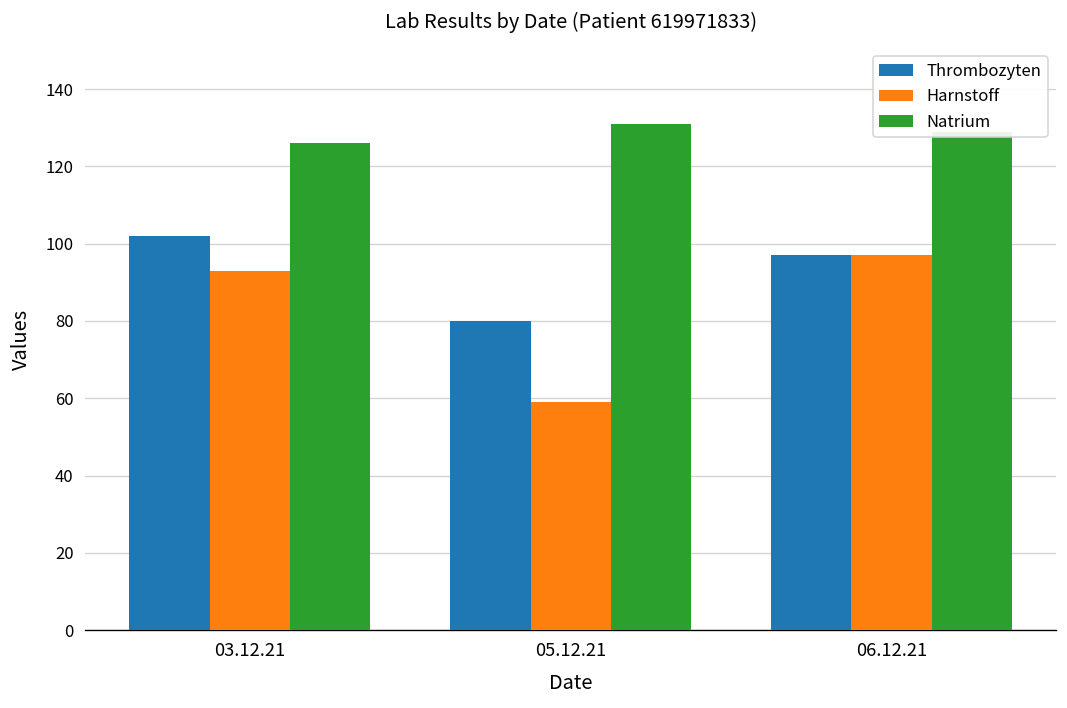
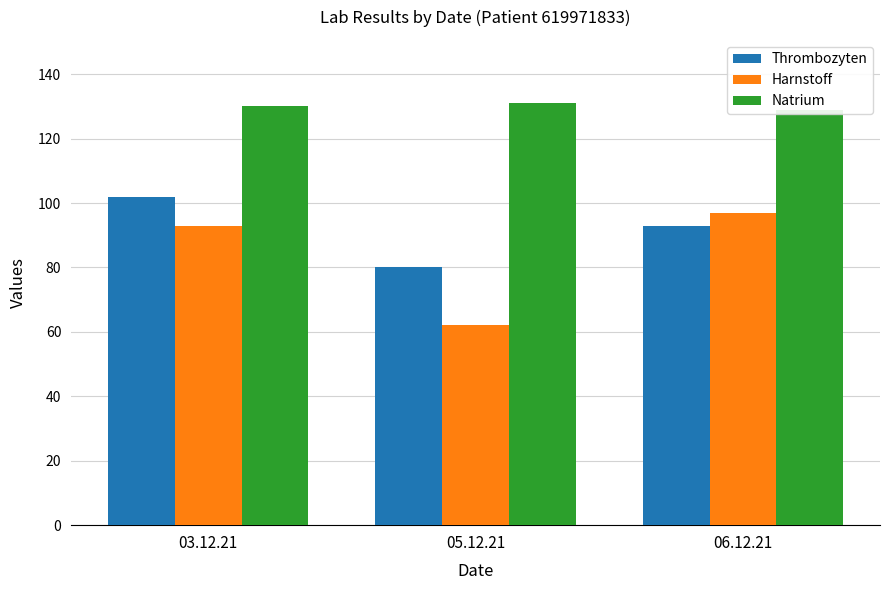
  {
    "Thrombozyten": {
      "03.12.21": 102,
      "05.12.21": 80,
-     "06.12.21": 97
+     "06.12.21": 93
    },
    "Harnstoff": {
      "03.12.21": 93,
-     "05.12.21": 59,
+     "05.12.21": 62,
      "06.12.21": 97
    },
    "Natrium": {
-     "03.12.21": 126,
+     "03.12.21": 130,
      "05.12.21": 131
    }
  }
